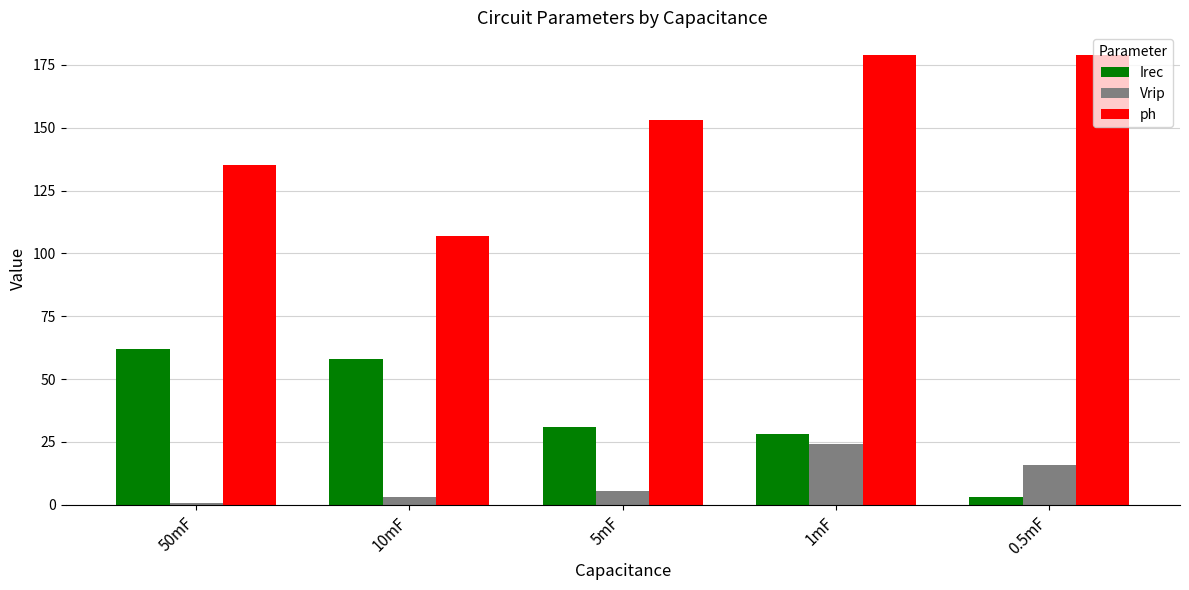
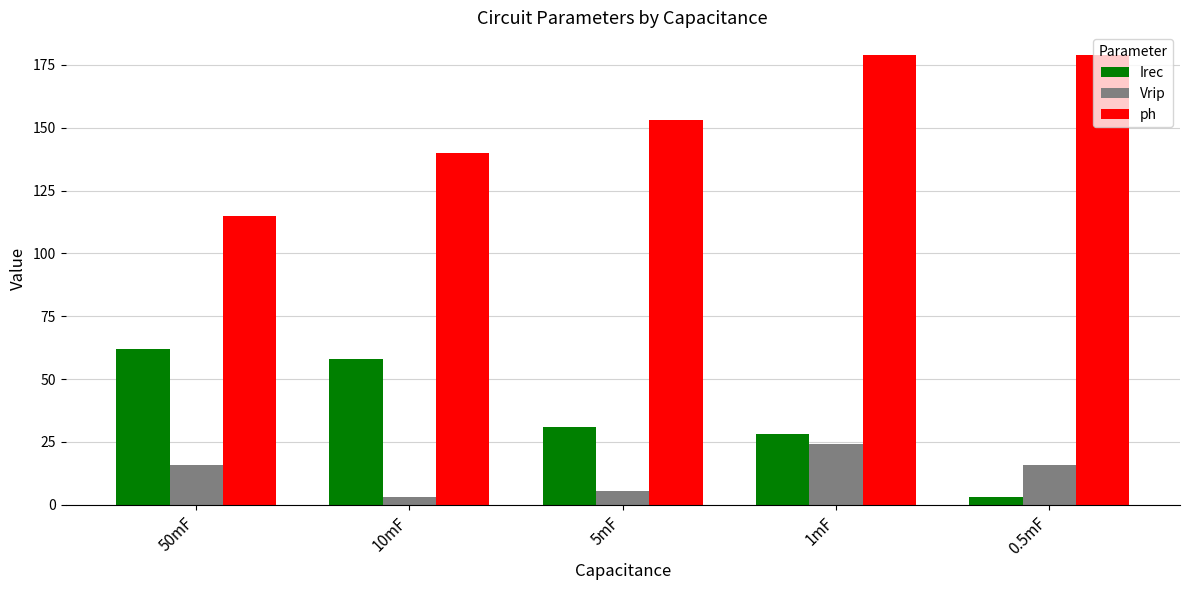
  {
    "Irec": {
      "50mF": 62,
      "10mF": 58,
      "5mF": 31,
      "1mF": 28,
      "0.5mF": 3
    },
    "Vrip": {
-     "50mF": 1,
+     "50mF": 16,
      "10mF": 3,
      "5mF": 6,
      "1mF": 24,
      "0.5mF": 16
    },
    "ph": {
-     "50mF": 135,
-     "10mF": 107,
+     "50mF": 115,
+     "10mF": 140,
      "5mF": 153,
      "1mF": 179
    }
  }
